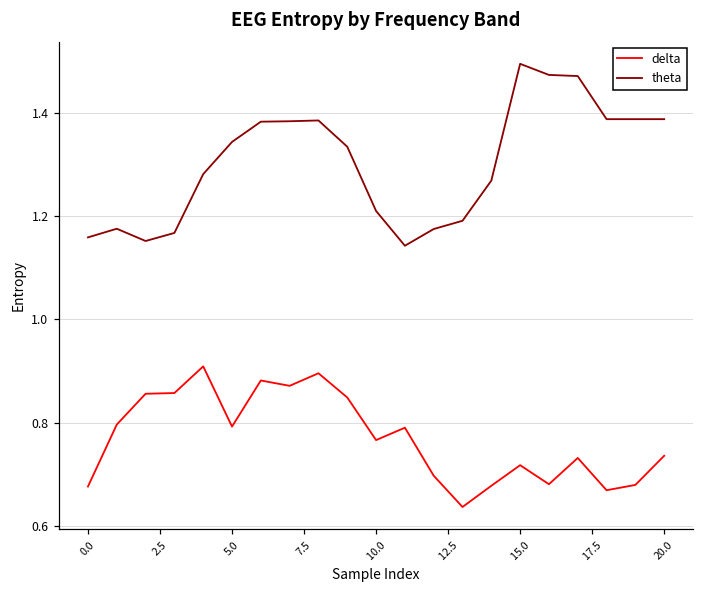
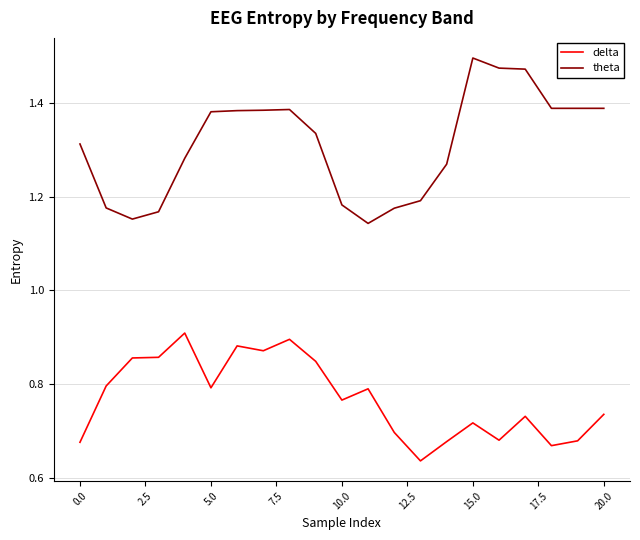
  {
    "delta": {
      "0.0": 0.68,
      "5.0": 0.79,
      "10.0": 0.77,
      "15.0": 0.72,
      "20.0": 0.74
    },
    "theta": {
-     "0.0": 1.16,
-     "5.0": 1.34,
-     "10.0": 1.21,
+     "0.0": 1.31,
+     "5.0": 1.38,
+     "10.0": 1.18,
      "15.0": 1.50,
      "20.0": 1.39
    }
  }
